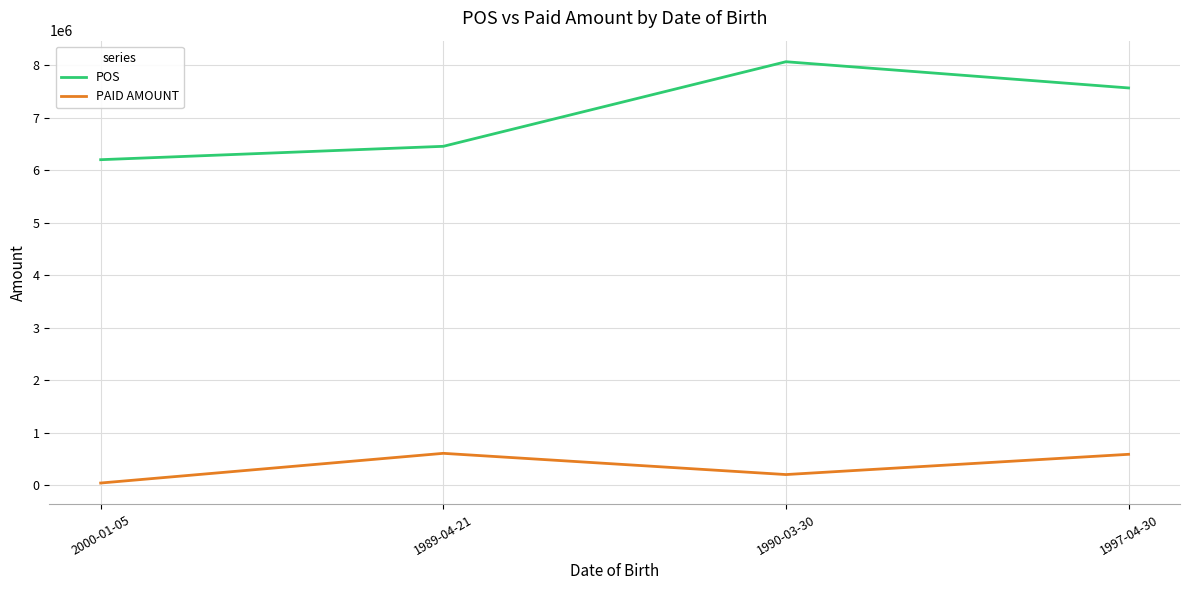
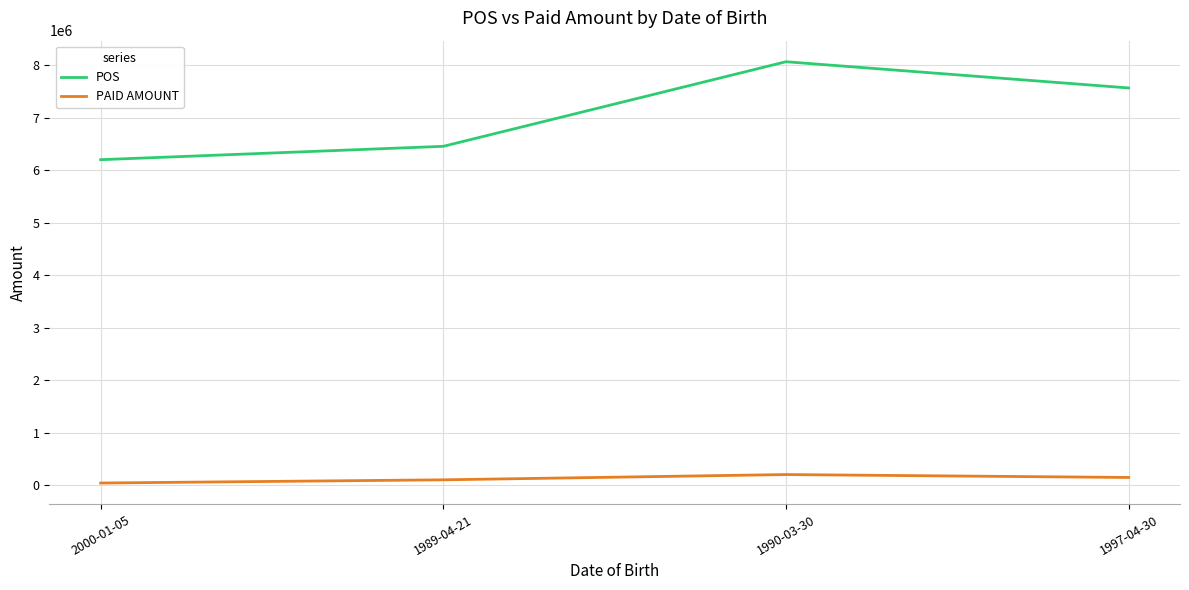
  {
    "POS": {
      "2000-01-05": 6200000,
      "1989-04-21": 6500000,
      "1990-03-30": 8100000,
      "1997-04-30": 7600000
    },
    "PAID AMOUNT": {
      "2000-01-05": 0,
-     "1989-04-21": 600000,
+     "1989-04-21": 100000,
      "1990-03-30": 200000,
-     "1997-04-30": 600000
+     "1997-04-30": 200000
    }
  }
